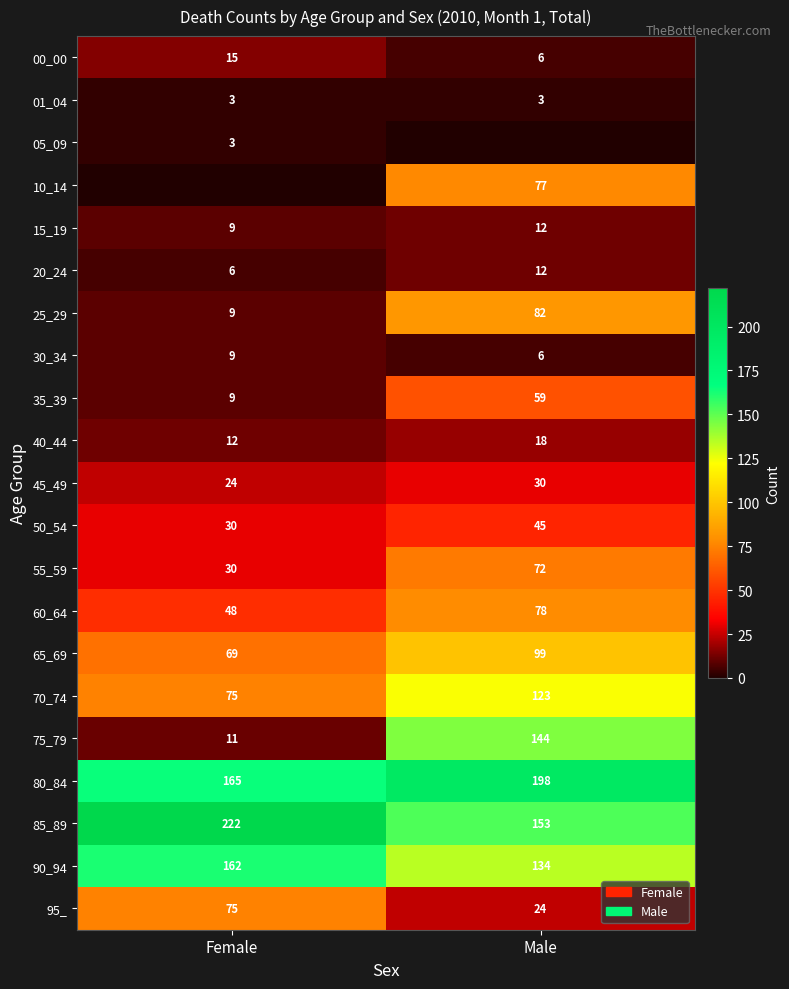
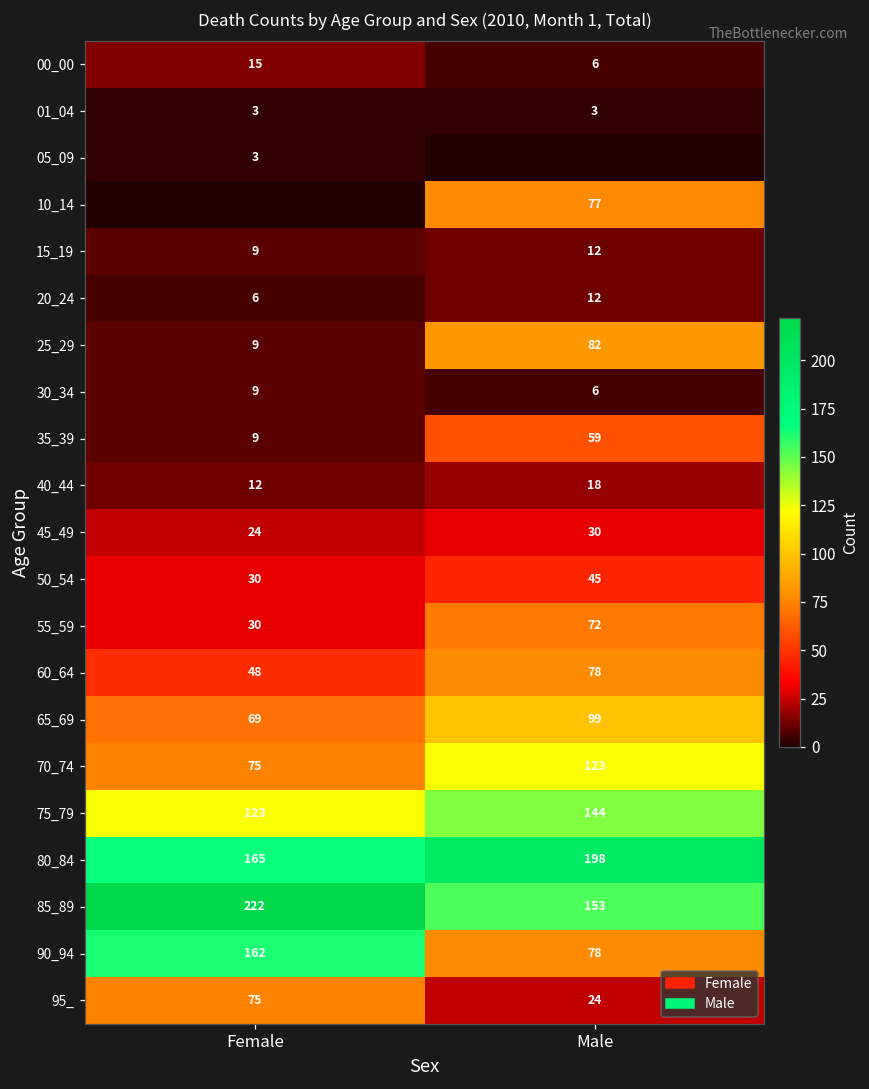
  {
    "00_00": {
      "Female": 15,
      "Male": 6
    },
    "01_04": {
      "Female": 3,
      "Male": 3
    },
    "05_09": {
      "Female": 3
    },
    "10_14": {
      "Male": 77
    },
    "15_19": {
      "Female": 9,
      "Male": 12
    },
    "20_24": {
      "Female": 6,
      "Male": 12
    },
    "25_29": {
      "Female": 9,
      "Male": 82
    },
    "30_34": {
      "Female": 9,
      "Male": 6
    },
    "35_39": {
      "Female": 9,
      "Male": 59
    },
    "40_44": {
      "Female": 12,
      "Male": 18
    },
    "45_49": {
      "Female": 24,
      "Male": 30
    },
    "50_54": {
      "Female": 30,
      "Male": 45
    },
    "55_59": {
      "Female": 30,
      "Male": 72
    },
    "60_64": {
      "Female": 48,
      "Male": 78
    },
    "65_69": {
      "Female": 69,
      "Male": 99
    },
    "70_74": {
      "Female": 75,
      "Male": 123
    },
    "75_79": {
-     "Female": 11,
+     "Female": 123,
      "Male": 144
    },
    "80_84": {
      "Female": 165,
      "Male": 198
    },
    "85_89": {
      "Female": 222,
      "Male": 153
    },
    "90_94": {
      "Female": 162,
-     "Male": 134
+     "Male": 78
    },
    "95_": {
      "Female": 75,
      "Male": 24
    }
  }
